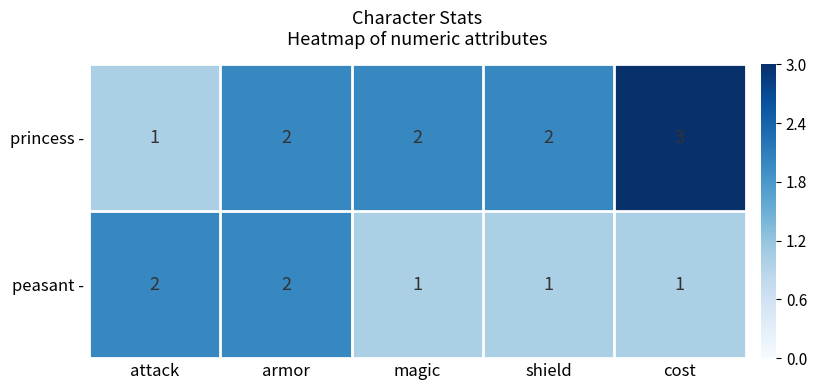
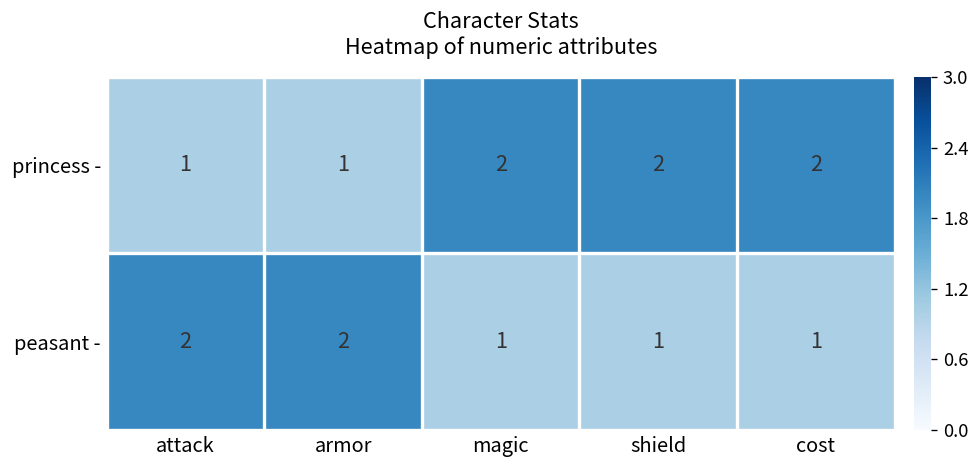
  {
    "princess -": {
      "attack": 1,
-     "armor": 2,
+     "armor": 1,
      "magic": 2,
      "shield": 2,
-     "cost": 3
+     "cost": 2
    },
    "peasant -": {
      "attack": 2,
      "armor": 2,
      "magic": 1,
      "shield": 1,
      "cost": 1
    }
  }
